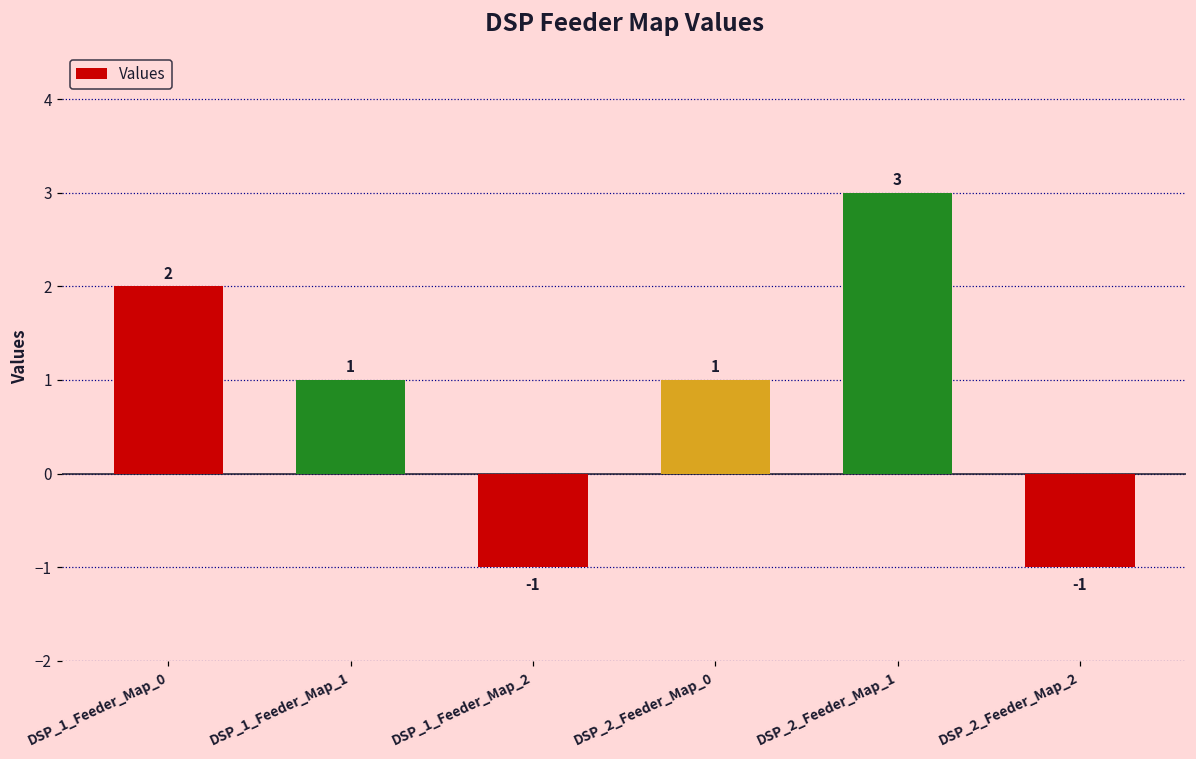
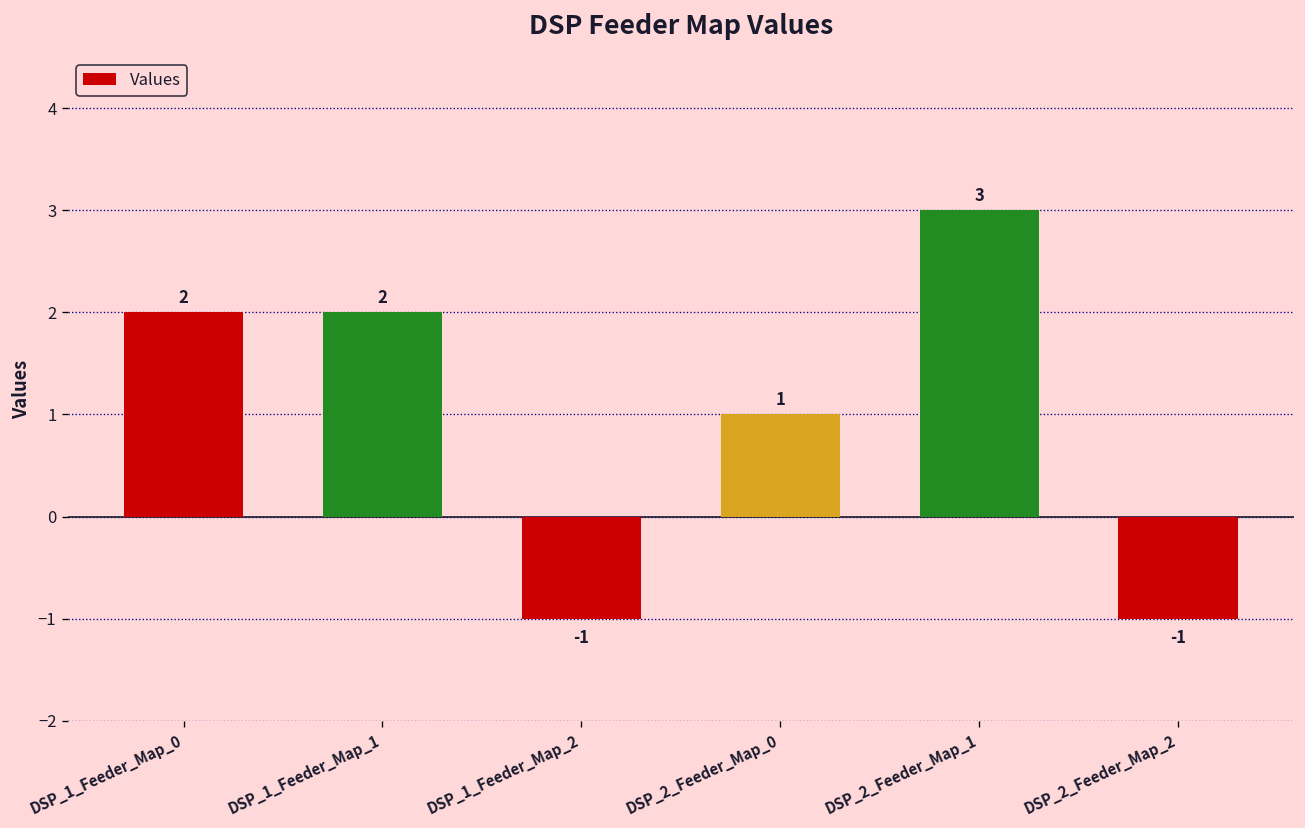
  {
    "DSP_1_Feeder_Map_0": 2,
-   "DSP_1_Feeder_Map_1": 1,
+   "DSP_1_Feeder_Map_1": 2,
    "DSP_1_Feeder_Map_2": -1,
    "DSP_2_Feeder_Map_0": 1,
    "DSP_2_Feeder_Map_1": 3,
    "DSP_2_Feeder_Map_2": -1
  }
